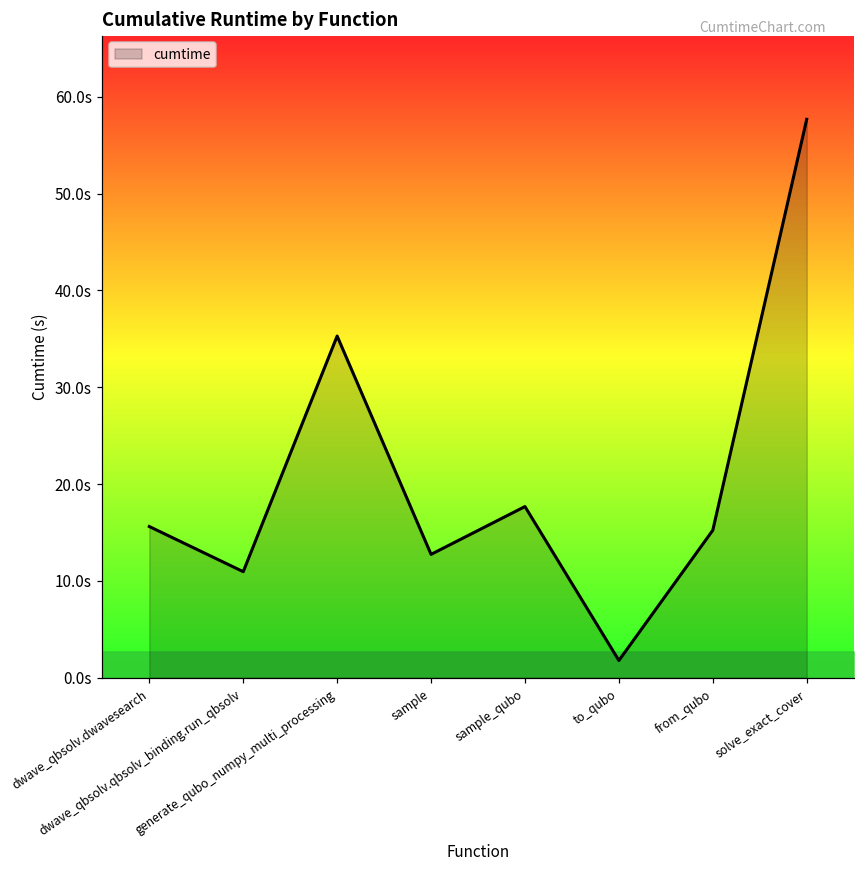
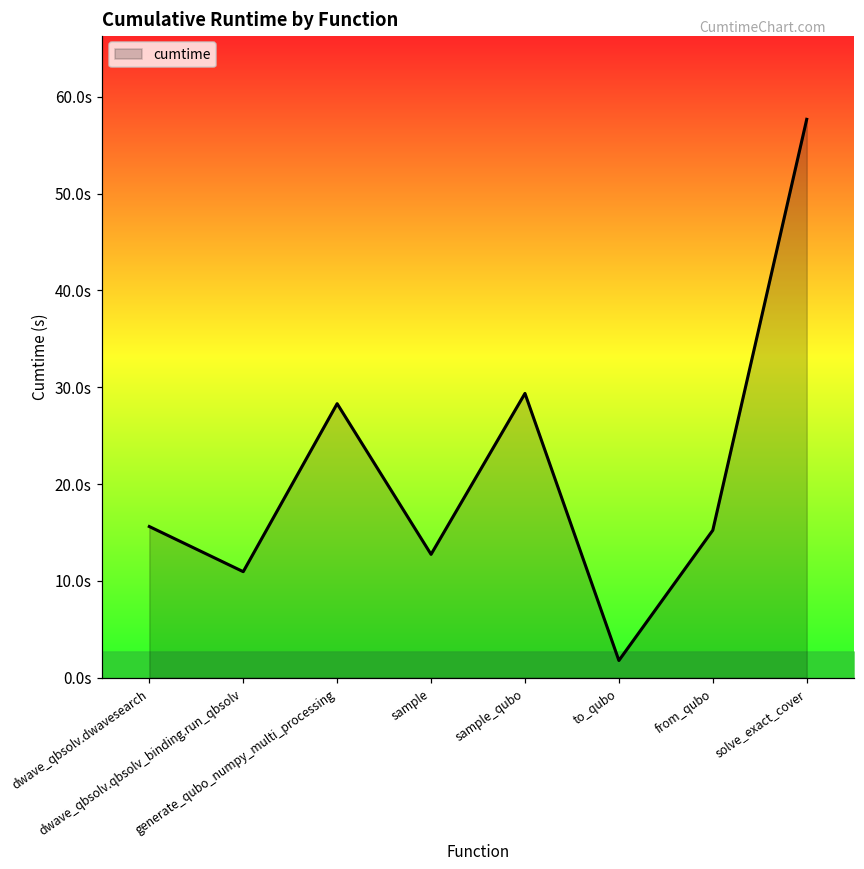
  {
    "cumtime": {
      "dwave_qbsolv.dwavesearch": "16s",
      "dwave_qbsolv.qbsolv_binding.run_qbsolv": "11s",
-     "generate_qubo_numpy_multi_processing": "35s",
+     "generate_qubo_numpy_multi_processing": "28s",
      "sample": "13s",
-     "sample_qubo": "18s",
+     "sample_qubo": "29s",
      "to_qubo": "2s",
      "from_qubo": "15s",
      "solve_exact_cover": "58s"
    }
  }
